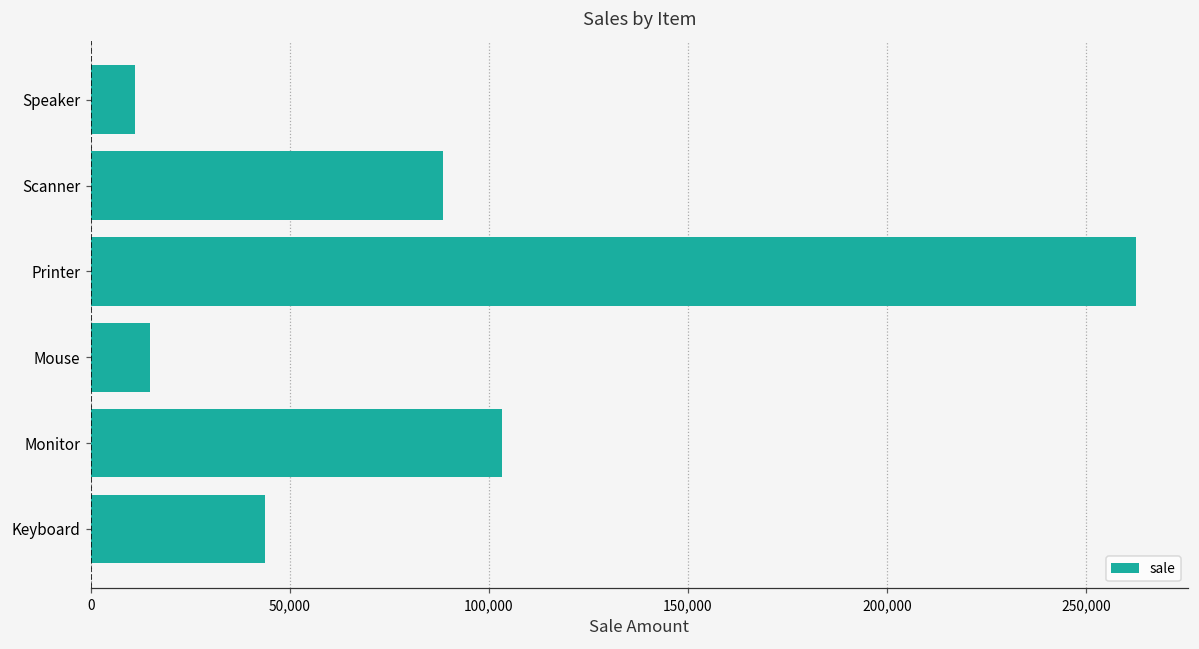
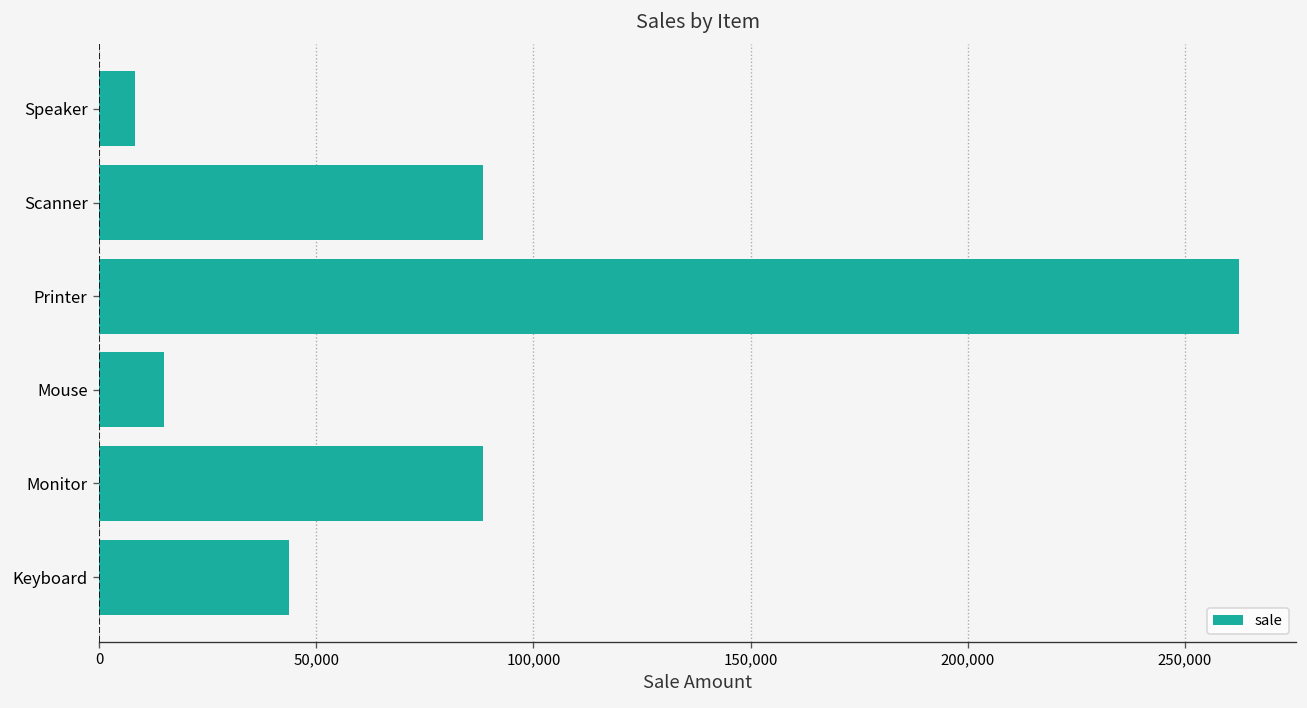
  {
-   "Speaker": "11,000",
+   "Speaker": "8,000",
    "Scanner": "88,000",
    "Printer": "263,000",
    "Mouse": "15,000",
-   "Monitor": "103,000",
+   "Monitor": "88,000",
    "Keyboard": "44,000"
  }
